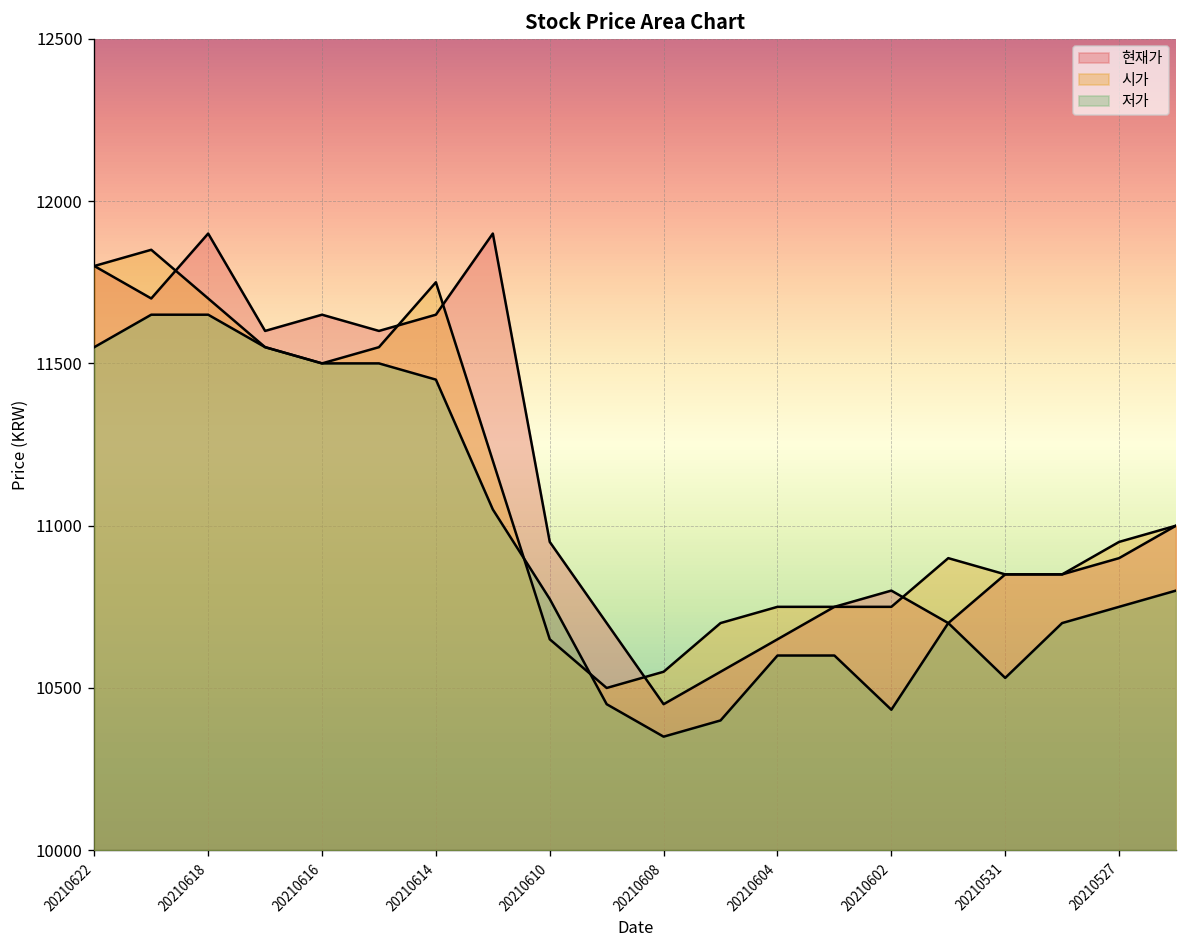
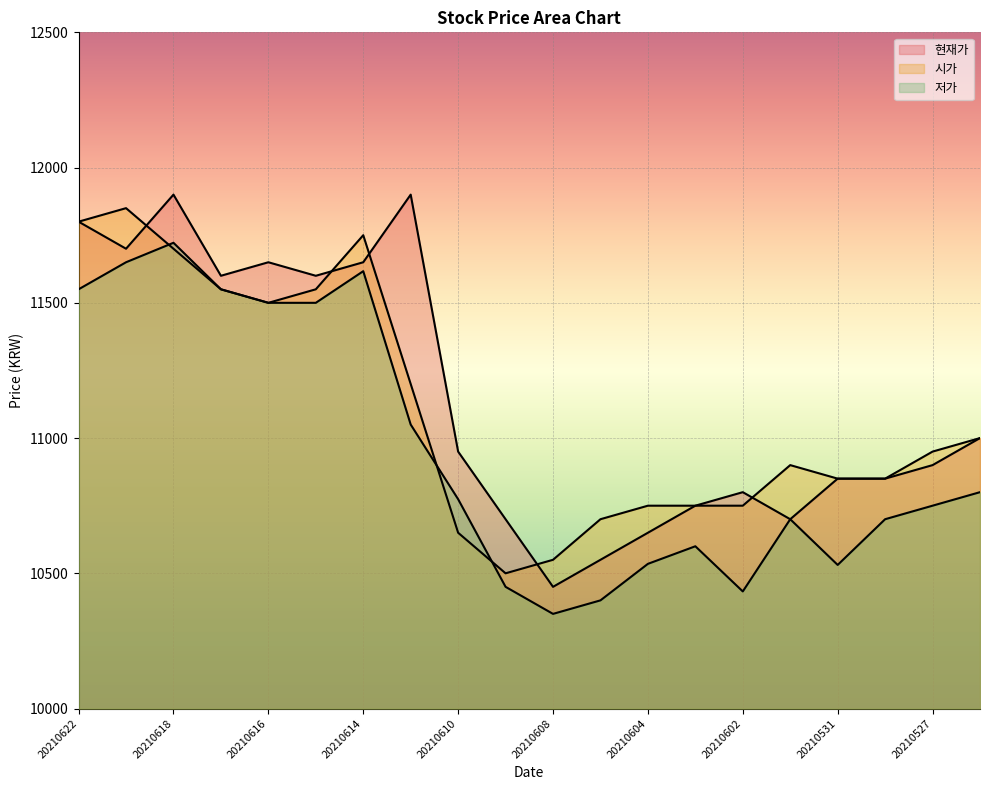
  {
    "저가": {
      "20210622": 11550,
-     "20210618": 11650,
-     "20210614": 11450,
+     "20210618": 11720,
+     "20210614": 11620,
      "20210610": 10770,
      "20210608": 10350,
-     "20210604": 10600,
+     "20210604": 10540,
      "20210602": 10430,
      "20210531": 10530,
      "20210527": 10750
    }
  }
